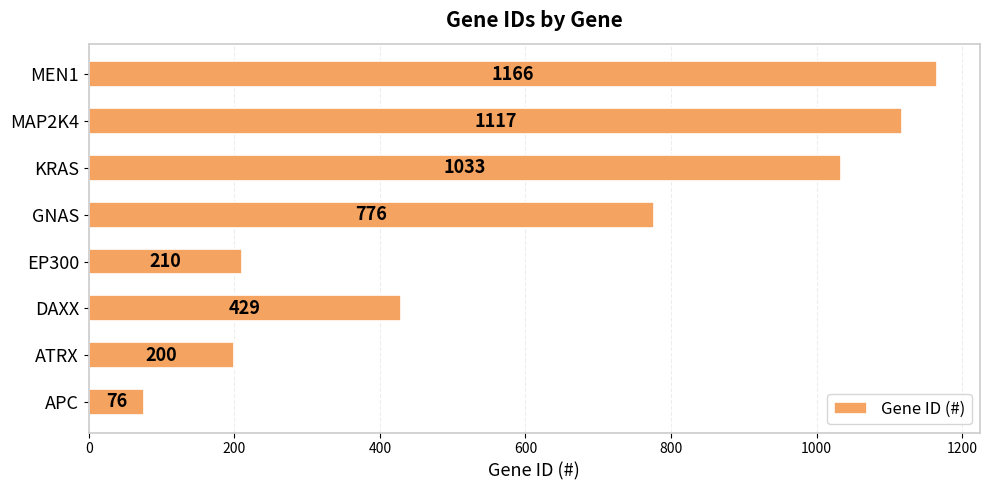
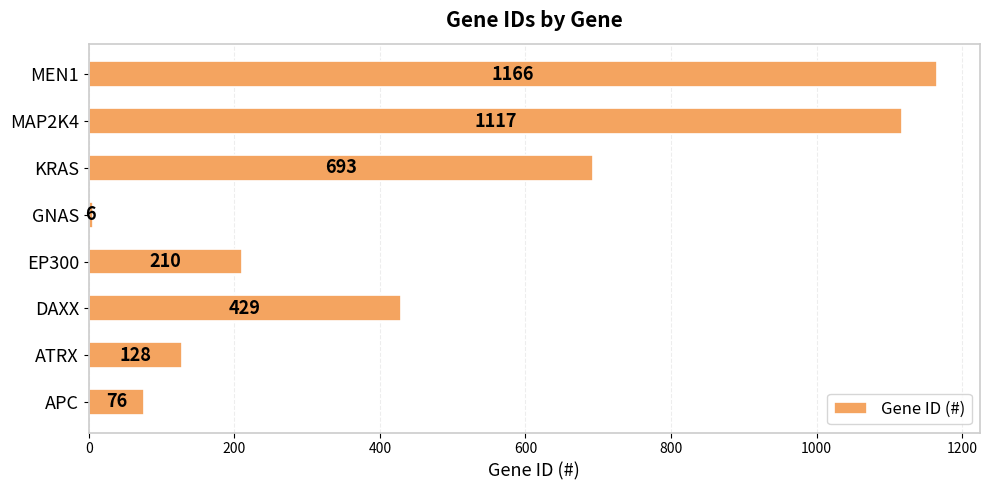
  {
    "MEN1": 1166,
    "MAP2K4": 1117,
-   "KRAS": 1033,
-   "GNAS": 776,
+   "KRAS": 693,
+   "GNAS": 6,
    "EP300": 210,
    "DAXX": 429,
-   "ATRX": 200,
+   "ATRX": 128,
    "APC": 76
  }
